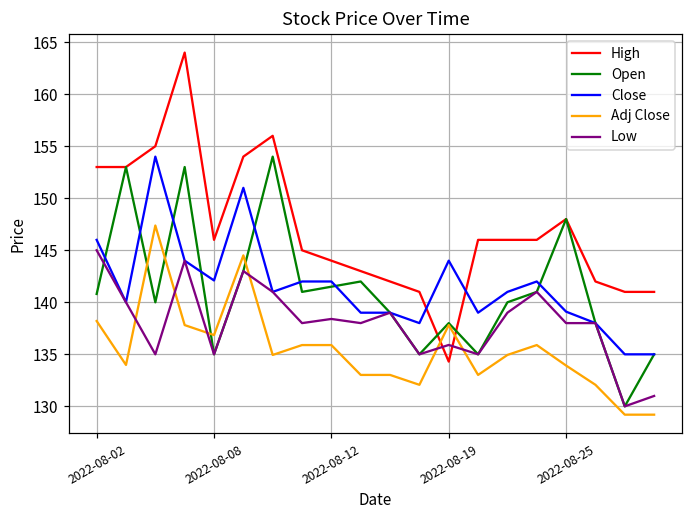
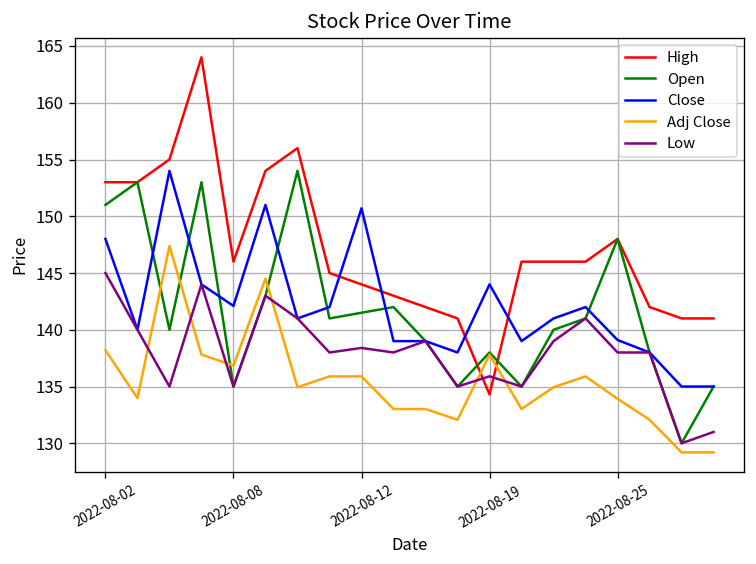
  {
    "High": {
      "2022-08-02": 153,
      "2022-08-08": 146,
      "2022-08-12": 144,
      "2022-08-19": 134
    },
    "Open": {
-     "2022-08-02": 141,
+     "2022-08-02": 151,
      "2022-08-12": 142
    },
    "Close": {
-     "2022-08-02": 146,
+     "2022-08-02": 148,
      "2022-08-08": 142,
-     "2022-08-12": 142,
+     "2022-08-12": 151,
      "2022-08-19": 144,
      "2022-08-25": 139
    },
    "Adj Close": {
      "2022-08-02": 138,
      "2022-08-08": 137,
      "2022-08-12": 136,
      "2022-08-25": 134
    },
    "Low": {
      "2022-08-02": 145,
      "2022-08-12": 138,
      "2022-08-19": 136,
      "2022-08-25": 138
    }
  }
